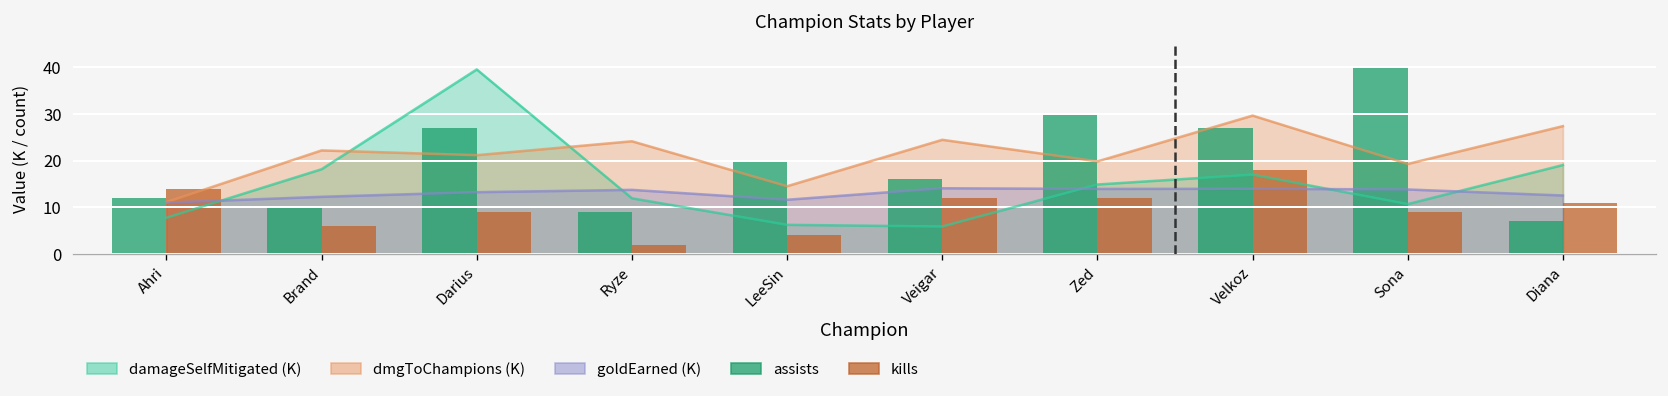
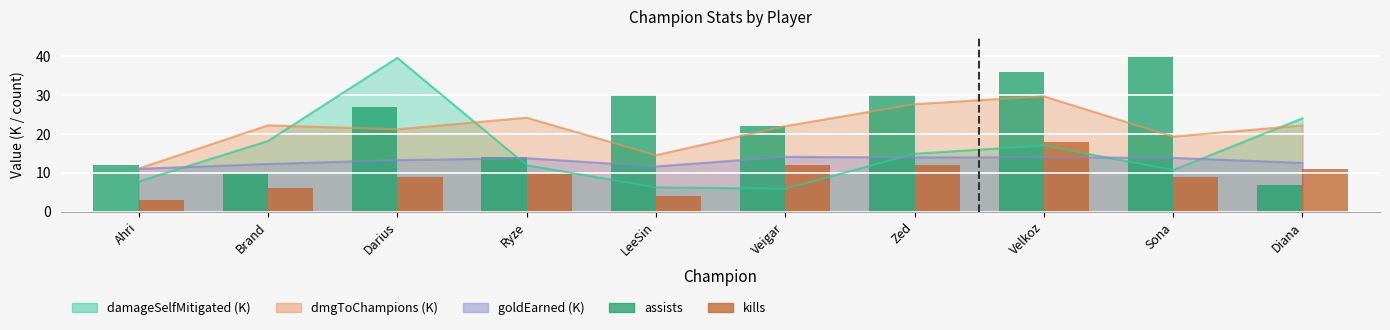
  {
    "assists": {
      "Ahri": 12,
      "Brand": 10,
      "Darius": 27,
-     "Ryze": 9,
-     "LeeSin": 20,
-     "Veigar": 16,
+     "Ryze": 14,
+     "LeeSin": 30,
+     "Veigar": 22,
      "Zed": 30,
-     "Velkoz": 27,
+     "Velkoz": 36,
      "Sona": 40,
      "Diana": 7
    },
    "damageSelfMitigated (K)": {
      "Ahri": 8,
      "Brand": 18,
      "Darius": 40,
      "Ryze": 12,
      "LeeSin": 6,
      "Veigar": 6,
      "Zed": 15,
      "Velkoz": 17,
      "Sona": 11,
-     "Diana": 19
+     "Diana": 24
    },
    "kills": {
-     "Ahri": 14,
+     "Ahri": 3,
      "Brand": 6,
      "Darius": 9,
-     "Ryze": 2,
+     "Ryze": 10,
      "LeeSin": 4,
      "Veigar": 12,
      "Zed": 12,
      "Velkoz": 18,
      "Sona": 9,
      "Diana": 11
    },
    "dmgToChampions (K)": {
      "Brand": 22,
      "Darius": 21,
      "Ryze": 24,
      "LeeSin": 15,
-     "Veigar": 24,
-     "Zed": 20,
+     "Veigar": 22,
+     "Zed": 28,
      "Velkoz": 30,
      "Sona": 19,
-     "Diana": 27
+     "Diana": 22
    },
    "goldEarned (K)": {
      "Brand": 12,
      "Darius": 13,
      "Ryze": 14,
      "LeeSin": 12,
      "Veigar": 14,
      "Zed": 14,
      "Velkoz": 14,
      "Sona": 14,
      "Diana": 13
    }
  }
